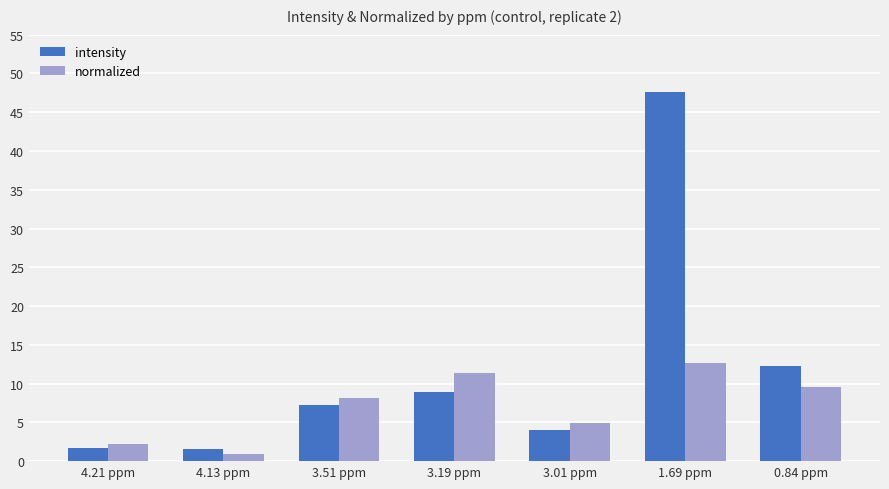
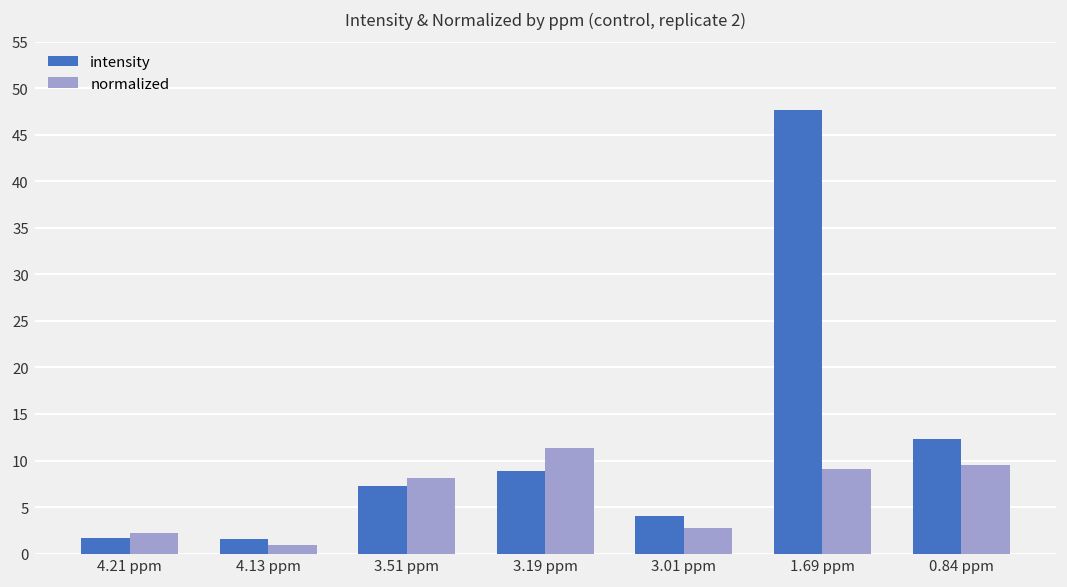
  {
    "intensity": {
      "4.21 ppm": 2,
      "4.13 ppm": 2,
      "3.51 ppm": 7,
      "3.19 ppm": 9,
      "3.01 ppm": 4,
      "1.69 ppm": 48,
      "0.84 ppm": 12
    },
    "normalized": {
      "4.21 ppm": 2,
      "4.13 ppm": 1,
      "3.51 ppm": 8,
      "3.19 ppm": 11,
-     "3.01 ppm": 5,
-     "1.69 ppm": 13,
+     "3.01 ppm": 3,
+     "1.69 ppm": 9,
      "0.84 ppm": 10
    }
  }
